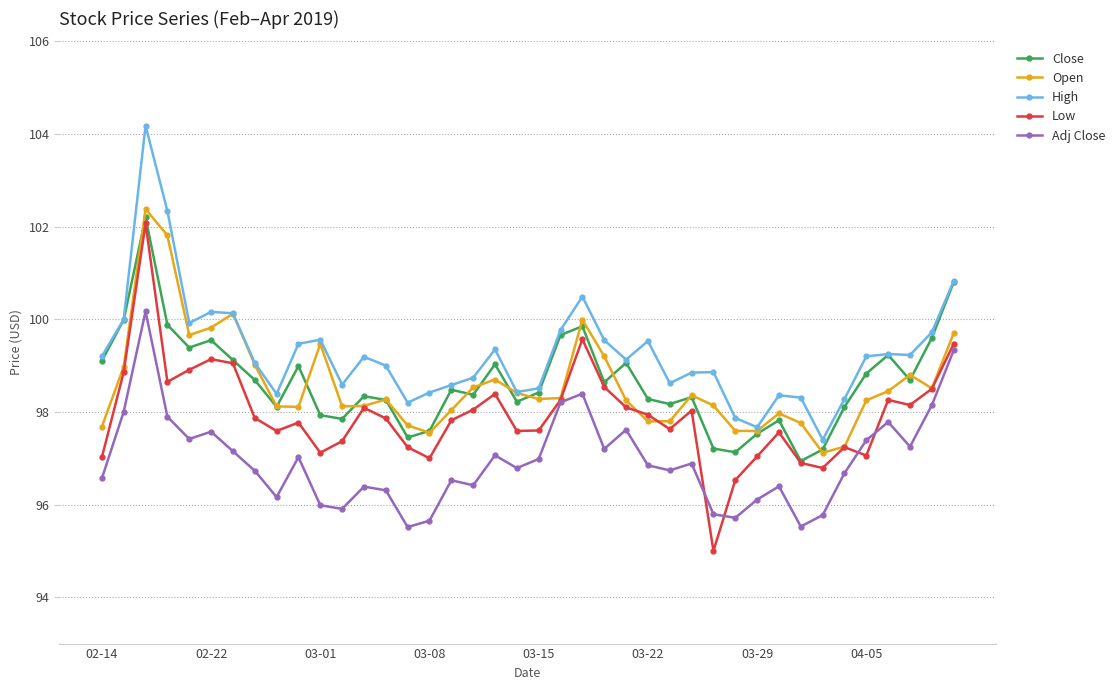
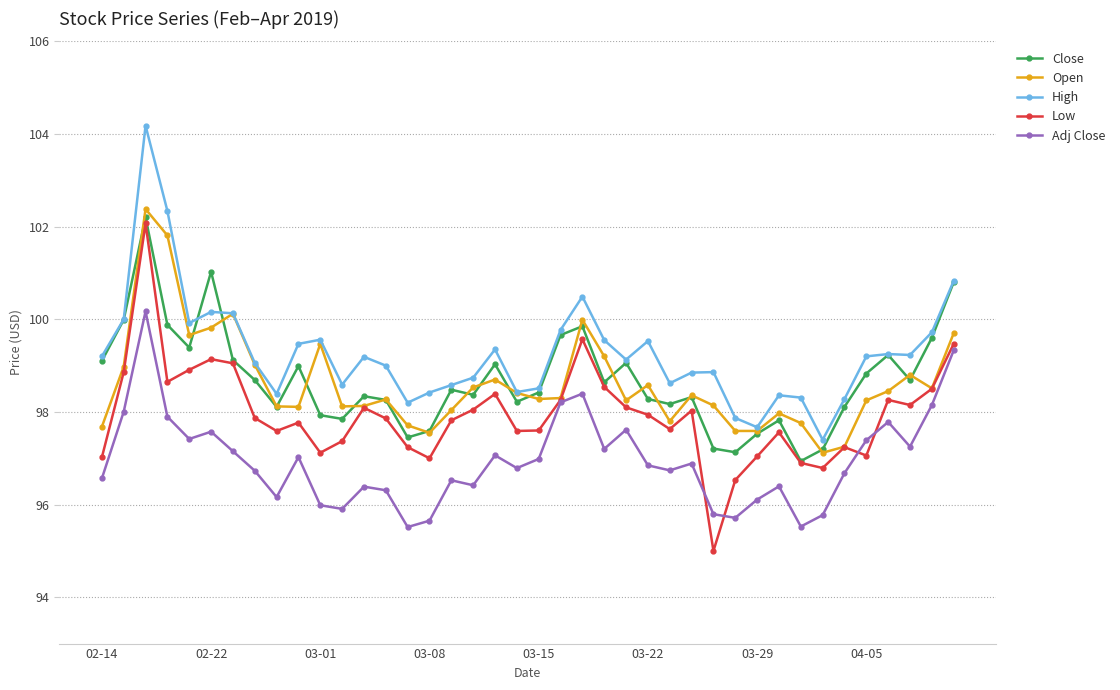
  {
    "Close": {
      "02-14": 99.1,
-     "02-22": 99.6,
+     "02-22": 101.0,
      "03-01": 97.9,
      "03-15": 98.4,
      "03-22": 98.3,
      "03-29": 97.5,
      "04-05": 98.8
    },
    "Open": {
      "02-14": 97.7,
      "02-22": 99.8,
      "03-01": 99.5,
      "03-15": 98.3,
-     "03-22": 97.8,
+     "03-22": 98.6,
      "03-29": 97.6,
      "04-05": 98.3
    },
    "High": {
      "02-14": 99.2,
      "02-22": 100.2,
      "03-01": 99.6,
      "03-08": 98.4,
      "03-15": 98.5,
      "03-22": 99.5,
      "03-29": 97.7,
      "04-05": 99.2
    },
    "Low": {
      "02-14": 97.0,
      "02-22": 99.1,
      "03-01": 97.1,
      "03-08": 97.0,
      "03-15": 97.6,
      "03-22": 97.9,
      "03-29": 97.0,
      "04-05": 97.1
    },
    "Adj Close": {
      "02-14": 96.6,
      "02-22": 97.6,
      "03-01": 96.0,
      "03-08": 95.7,
      "03-15": 97.0,
      "03-22": 96.8,
      "03-29": 96.1,
      "04-05": 97.4
    }
  }
